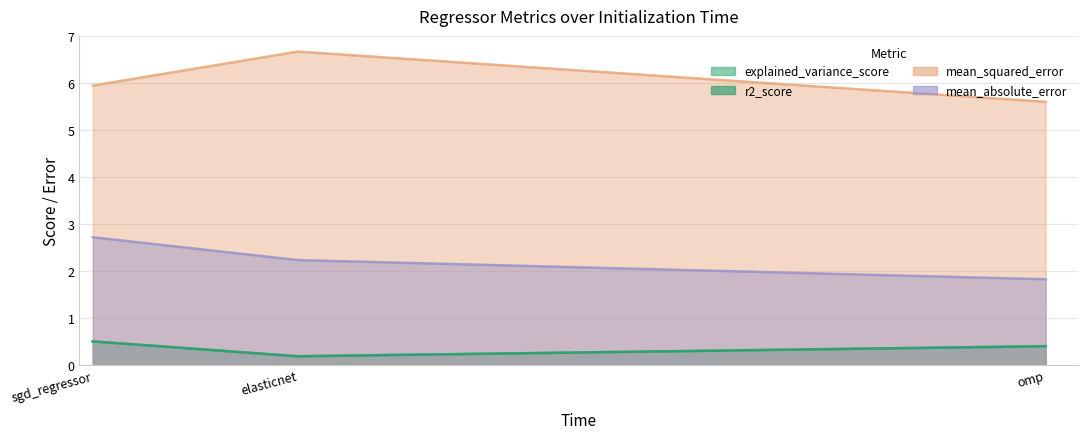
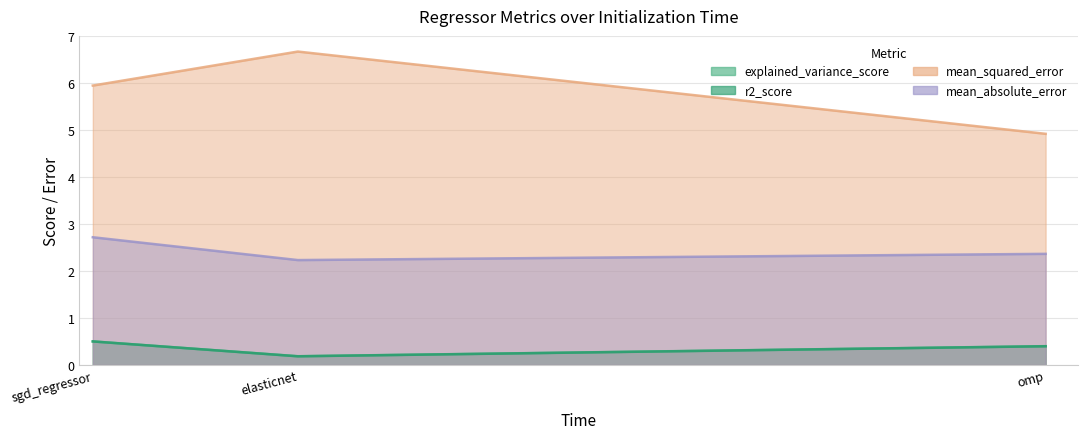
  {
    "r2_score": {
      "sgd_regressor": 0.5,
      "elasticnet": 0.2,
      "omp": 0.4
    },
    "mean_squared_error": {
      "sgd_regressor": 6.0,
      "elasticnet": 6.7,
-     "omp": 5.6
+     "omp": 4.9
    },
    "mean_absolute_error": {
      "sgd_regressor": 2.7,
      "elasticnet": 2.2,
-     "omp": 1.8
+     "omp": 2.4
    }
  }
